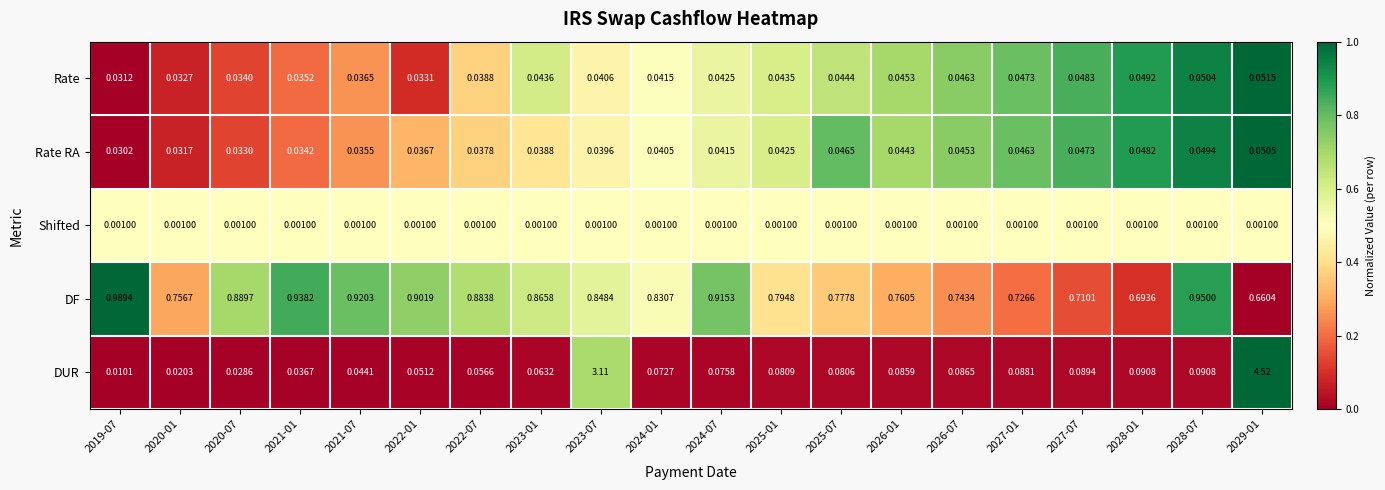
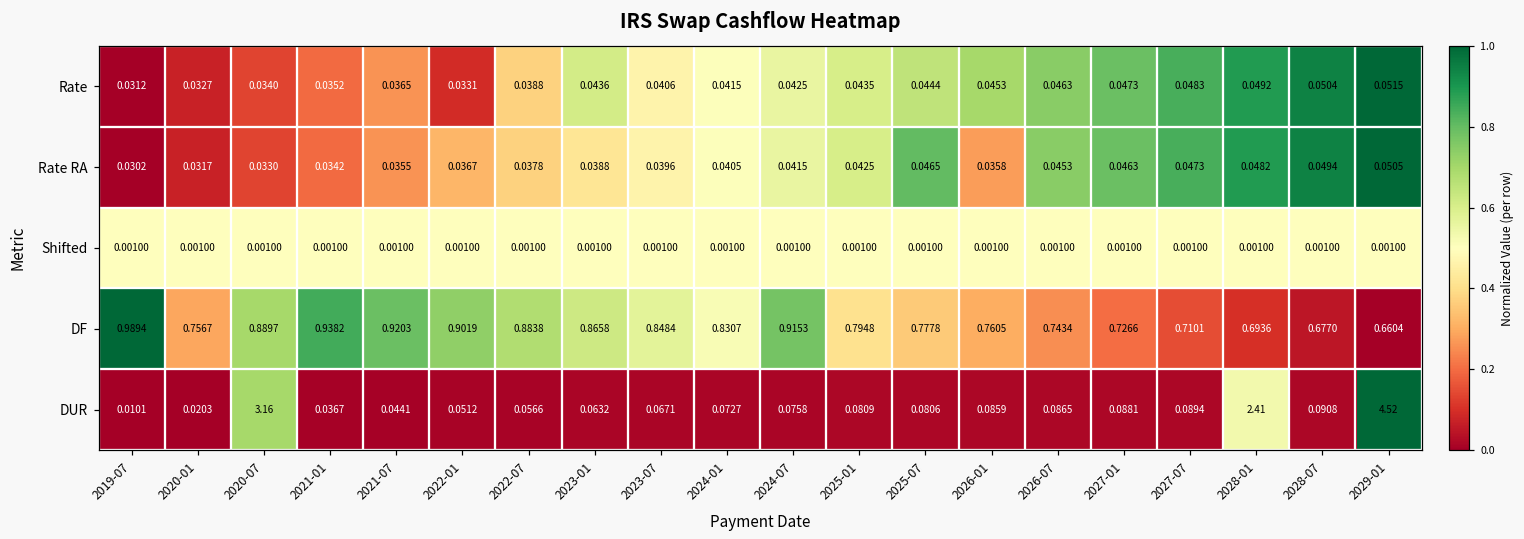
  {
    "Rate": {
      "2019-07": 0.0312,
      "2020-01": 0.0327,
      "2020-07": 0.0340,
      "2021-01": 0.0352,
      "2021-07": 0.0365,
      "2022-01": 0.0331,
      "2022-07": 0.0388,
      "2023-01": 0.0436,
      "2023-07": 0.0406,
      "2024-01": 0.0415,
      "2024-07": 0.0425,
      "2025-01": 0.0435,
      "2025-07": 0.0444,
      "2026-01": 0.0453,
      "2026-07": 0.0463,
      "2027-01": 0.0473,
      "2027-07": 0.0483,
      "2028-01": 0.0492,
      "2028-07": 0.0504,
      "2029-01": 0.0515
    },
    "Rate RA": {
      "2019-07": 0.0302,
      "2020-01": 0.0317,
      "2020-07": 0.0330,
      "2021-01": 0.0342,
      "2021-07": 0.0355,
      "2022-01": 0.0367,
      "2022-07": 0.0378,
      "2023-01": 0.0388,
      "2023-07": 0.0396,
      "2024-01": 0.0405,
      "2024-07": 0.0415,
      "2025-01": 0.0425,
      "2025-07": 0.0465,
-     "2026-01": 0.0443,
+     "2026-01": 0.0358,
      "2026-07": 0.0453,
      "2027-01": 0.0463,
      "2027-07": 0.0473,
      "2028-01": 0.0482,
      "2028-07": 0.0494,
      "2029-01": 0.0505
    },
    "Shifted": {
      "2019-07": 0.00100,
      "2020-01": 0.00100,
      "2020-07": 0.00100,
      "2021-01": 0.00100,
      "2021-07": 0.00100,
      "2022-01": 0.00100,
      "2022-07": 0.00100,
      "2023-01": 0.00100,
      "2023-07": 0.00100,
      "2024-01": 0.00100,
      "2024-07": 0.00100,
      "2025-01": 0.00100,
      "2025-07": 0.00100,
      "2026-01": 0.00100,
      "2026-07": 0.00100,
      "2027-01": 0.00100,
      "2027-07": 0.00100,
      "2028-01": 0.00100,
      "2028-07": 0.00100,
      "2029-01": 0.00100
    },
    "DF": {
      "2019-07": 0.9894,
      "2020-01": 0.7567,
      "2020-07": 0.8897,
      "2021-01": 0.9382,
      "2021-07": 0.9203,
      "2022-01": 0.9019,
      "2022-07": 0.8838,
      "2023-01": 0.8658,
      "2023-07": 0.8484,
      "2024-01": 0.8307,
      "2024-07": 0.9153,
      "2025-01": 0.7948,
      "2025-07": 0.7778,
      "2026-01": 0.7605,
      "2026-07": 0.7434,
      "2027-01": 0.7266,
      "2027-07": 0.7101,
      "2028-01": 0.6936,
-     "2028-07": 0.9500,
+     "2028-07": 0.6770,
      "2029-01": 0.6604
    },
    "DUR": {
      "2019-07": 0.0101,
      "2020-01": 0.0203,
-     "2020-07": 0.0286,
+     "2020-07": 3.16,
      "2021-01": 0.0367,
      "2021-07": 0.0441,
      "2022-01": 0.0512,
      "2022-07": 0.0566,
      "2023-01": 0.0632,
-     "2023-07": 3.11,
+     "2023-07": 0.0671,
      "2024-01": 0.0727,
      "2024-07": 0.0758,
      "2025-01": 0.0809,
      "2025-07": 0.0806,
      "2026-01": 0.0859,
      "2026-07": 0.0865,
      "2027-01": 0.0881,
      "2027-07": 0.0894,
-     "2028-01": 0.0908,
+     "2028-01": 2.41,
      "2028-07": 0.0908,
      "2029-01": 4.52
    }
  }
